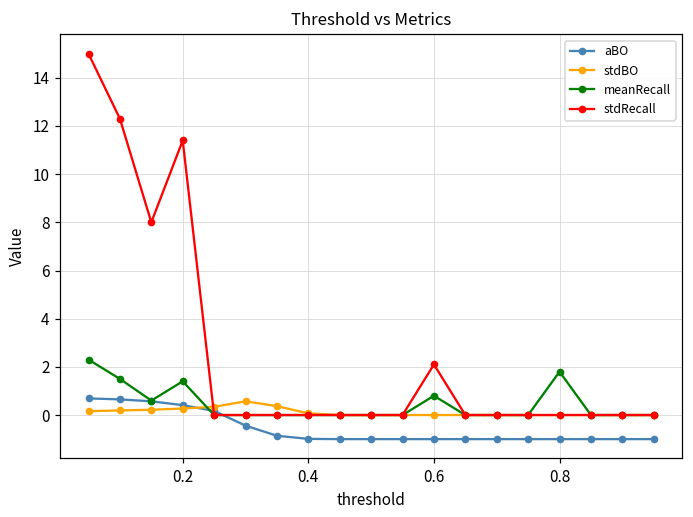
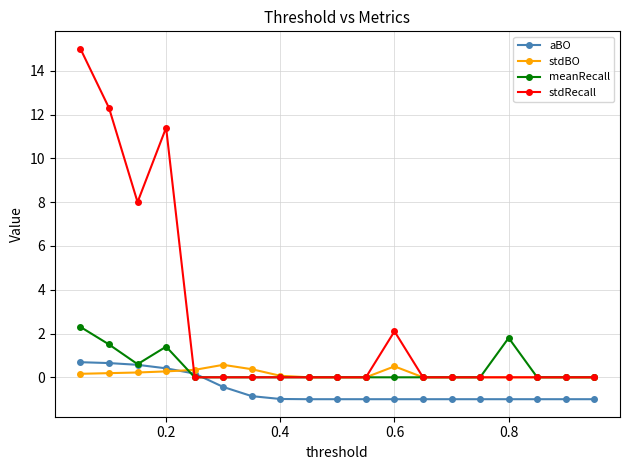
  {
    "aBO": {
      "0.2": 0.4,
      "0.4": -1.0,
      "0.6": -1.0,
      "0.8": -1.0
    },
    "stdBO": {
      "0.2": 0.3,
-     "0.6": 0.0
+     "0.6": 0.5
    },
    "meanRecall": {
      "0.2": 1.4,
-     "0.6": 0.8,
+     "0.6": 0.0,
      "0.8": 1.8
    },
    "stdRecall": {
      "0.2": 11.4,
      "0.6": 2.1
    }
  }
